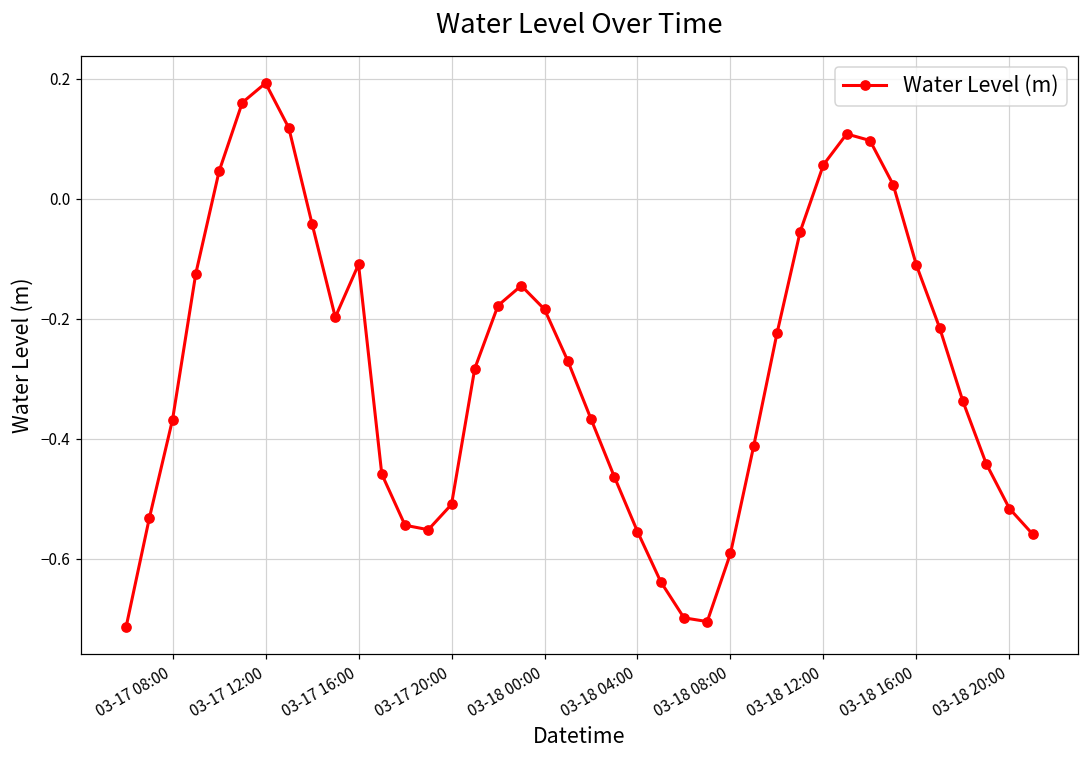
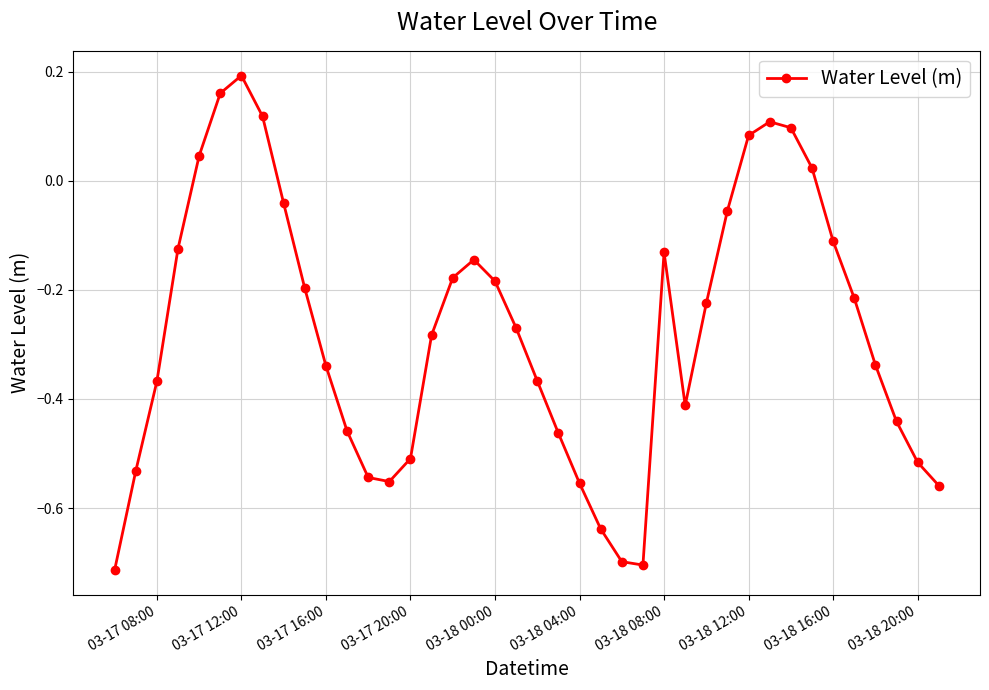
  {
    "03-17 08:00": -0.37,
    "03-17 12:00": 0.19,
-   "03-17 16:00": -0.11,
+   "03-17 16:00": -0.34,
    "03-17 20:00": -0.51,
    "03-18 00:00": -0.18,
    "03-18 04:00": -0.55,
-   "03-18 08:00": -0.59,
-   "03-18 12:00": 0.06,
+   "03-18 08:00": -0.13,
+   "03-18 12:00": 0.08,
    "03-18 16:00": -0.11,
    "03-18 20:00": -0.52
  }
